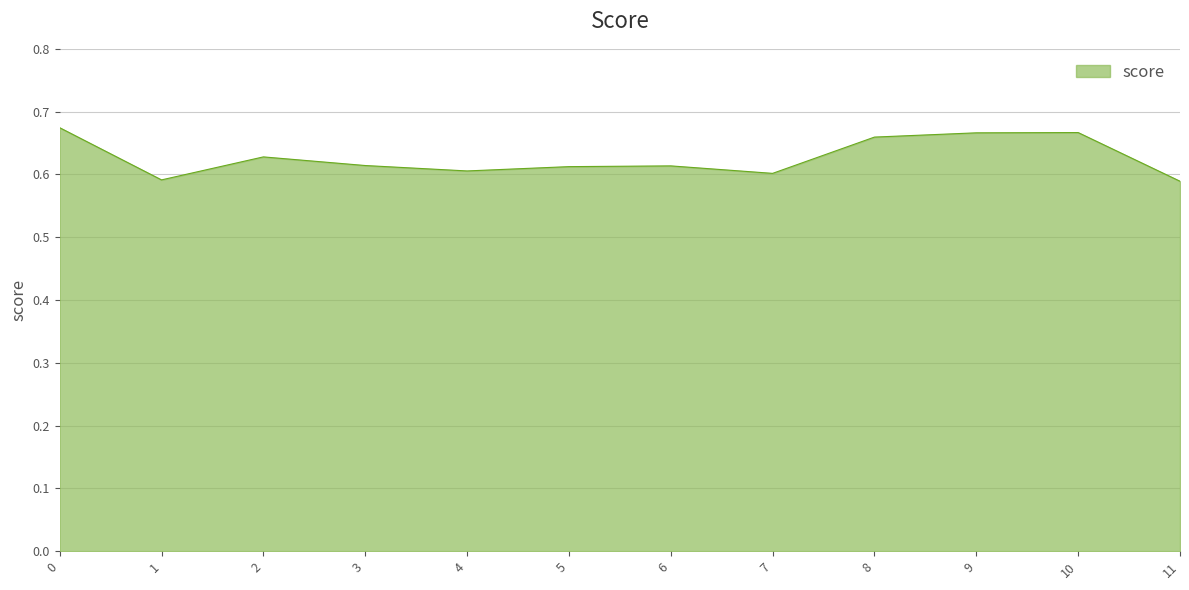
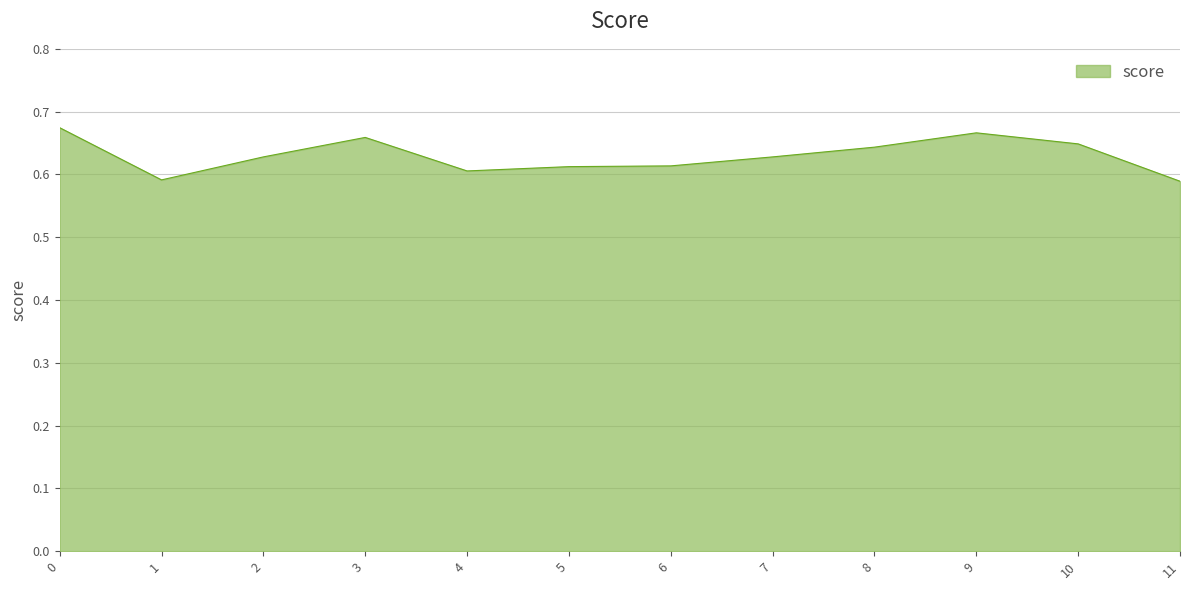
  {
    "0": 0.67,
    "1": 0.59,
    "2": 0.63,
-   "3": 0.61,
+   "3": 0.66,
    "4": 0.61,
    "5": 0.61,
    "6": 0.61,
-   "7": 0.60,
-   "8": 0.66,
+   "7": 0.63,
+   "8": 0.64,
    "9": 0.67,
-   "10": 0.67,
+   "10": 0.65,
    "11": 0.59
  }
